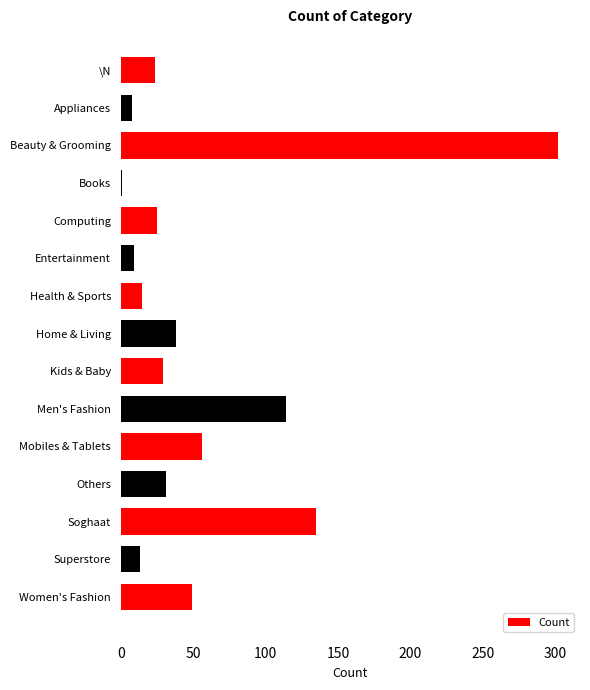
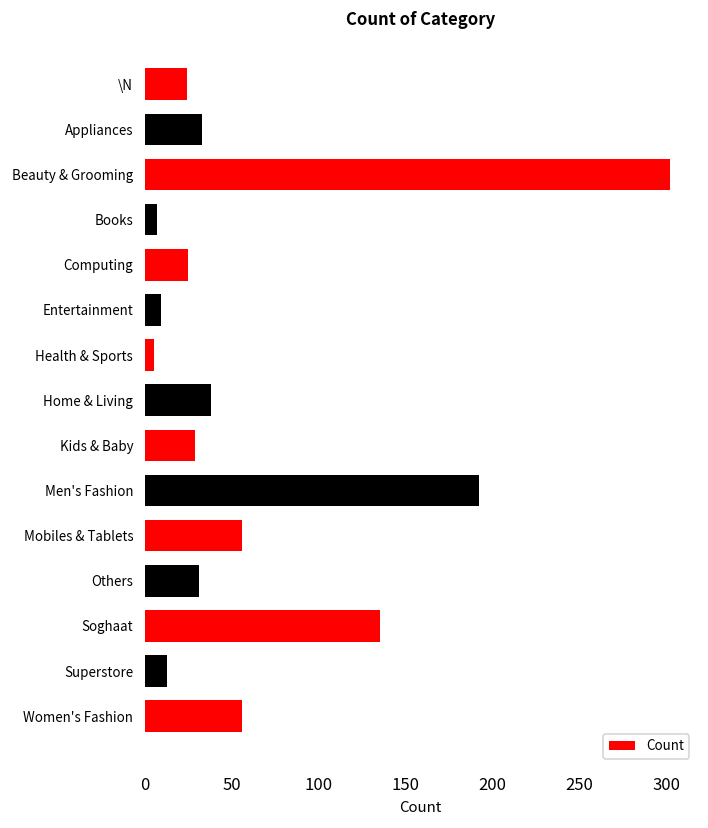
  {
    "\\N": 24,
-   "Appliances": 8,
+   "Appliances": 33,
    "Beauty & Grooming": 302,
-   "Books": 1,
+   "Books": 7,
    "Computing": 25,
    "Entertainment": 9,
-   "Health & Sports": 15,
+   "Health & Sports": 5,
    "Home & Living": 38,
    "Kids & Baby": 29,
-   "Men's Fashion": 114,
+   "Men's Fashion": 192,
    "Mobiles & Tablets": 56,
    "Others": 31,
    "Soghaat": 135,
    "Superstore": 13,
-   "Women's Fashion": 49
+   "Women's Fashion": 56
  }
